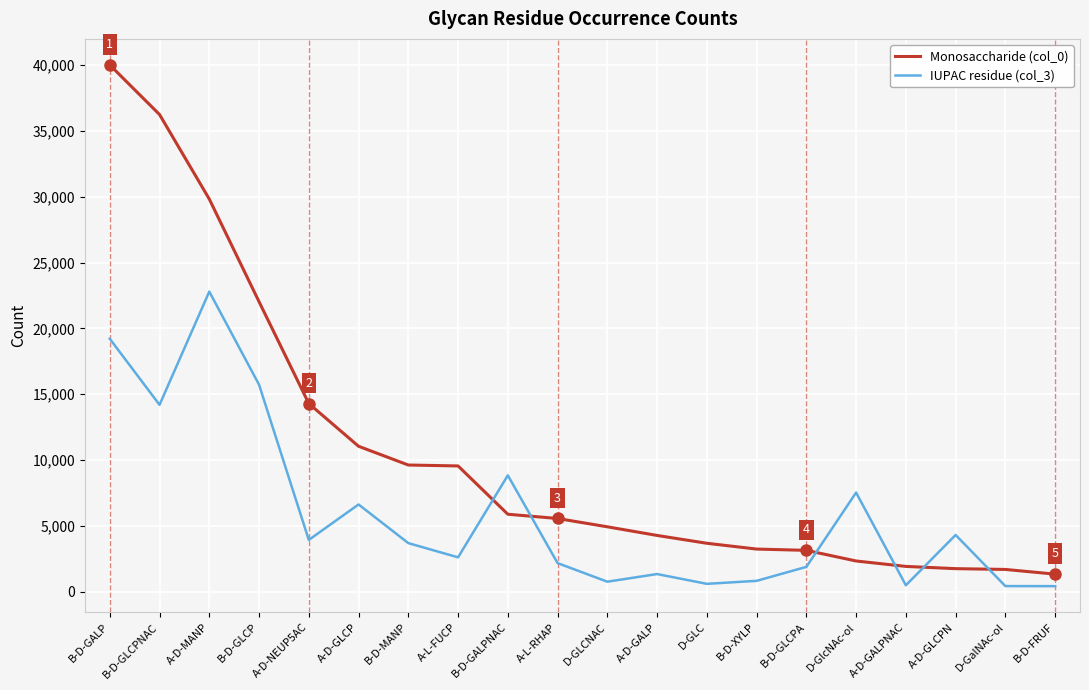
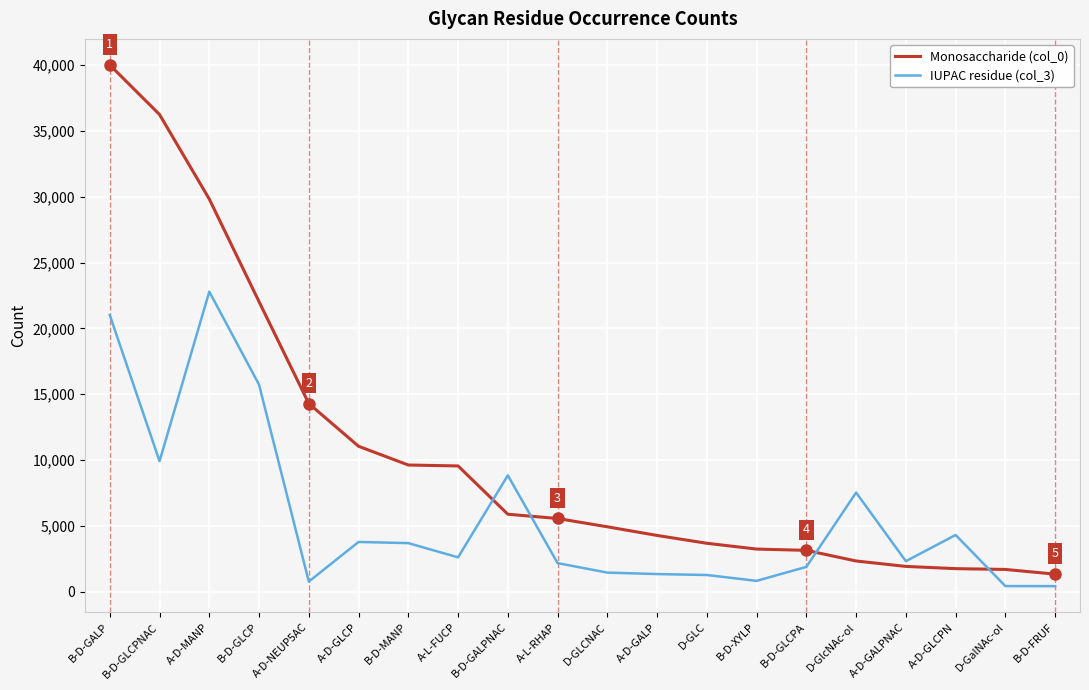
  {
    "IUPAC residue (col_3)": {
-     "B-D-GALP": "19,200",
-     "B-D-GLCPNAC": "14,200",
+     "B-D-GALP": "21,000",
+     "B-D-GLCPNAC": "9,900",
      "A-D-MANP": "22,800",
      "B-D-GLCP": "15,700",
-     "A-D-NEUP5AC": "3,900",
-     "A-D-GLCP": "6,600",
+     "A-D-NEUP5AC": "800",
+     "A-D-GLCP": "3,800",
      "B-D-MANP": "3,700",
      "A-L-FUCP": "2,600",
      "B-D-GALPNAC": "8,800",
      "A-L-RHAP": "2,200",
-     "D-GLCNAC": "800",
+     "D-GLCNAC": "1,500",
      "A-D-GALP": "1,300",
-     "D-GLC": "600",
+     "D-GLC": "1,300",
      "B-D-XYLP": "800",
      "B-D-GLCPA": "1,900",
      "D-GlcNAc-ol": "7,500",
-     "A-D-GALPNAC": "500",
+     "A-D-GALPNAC": "2,300",
      "A-D-GLCPN": "4,300",
      "D-GalNAc-ol": "400",
      "B-D-FRUF": "400"
    }
  }
